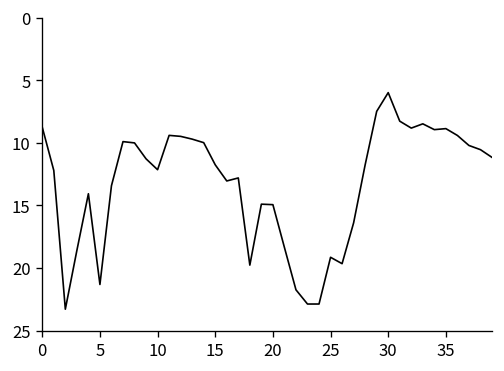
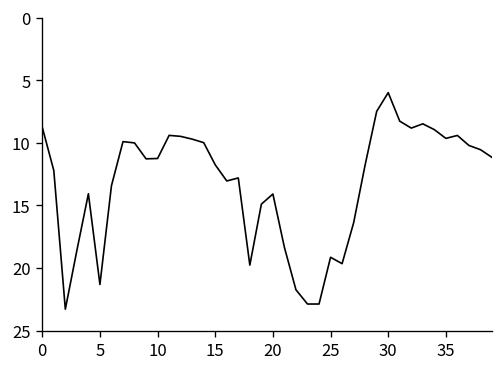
  {
    "0": 8.8,
    "5": 21.3,
-   "10": 12.2,
+   "10": 11.3,
    "15": 11.8,
-   "20": 14.9,
+   "20": 14.1,
    "25": 19.1,
    "30": 6.0,
-   "35": 8.9
+   "35": 9.7
  }
